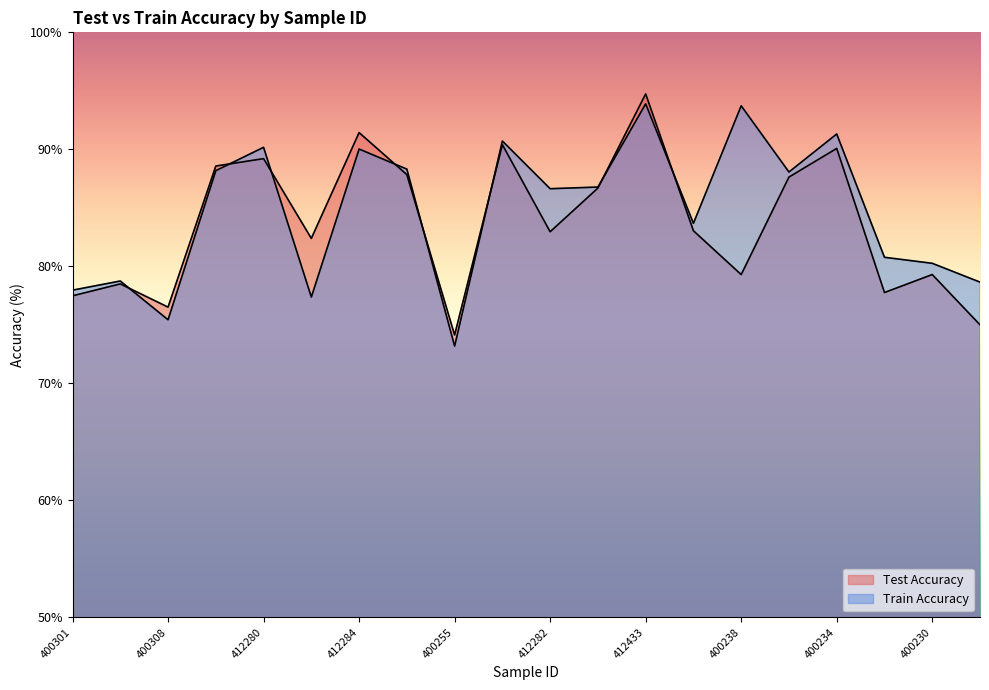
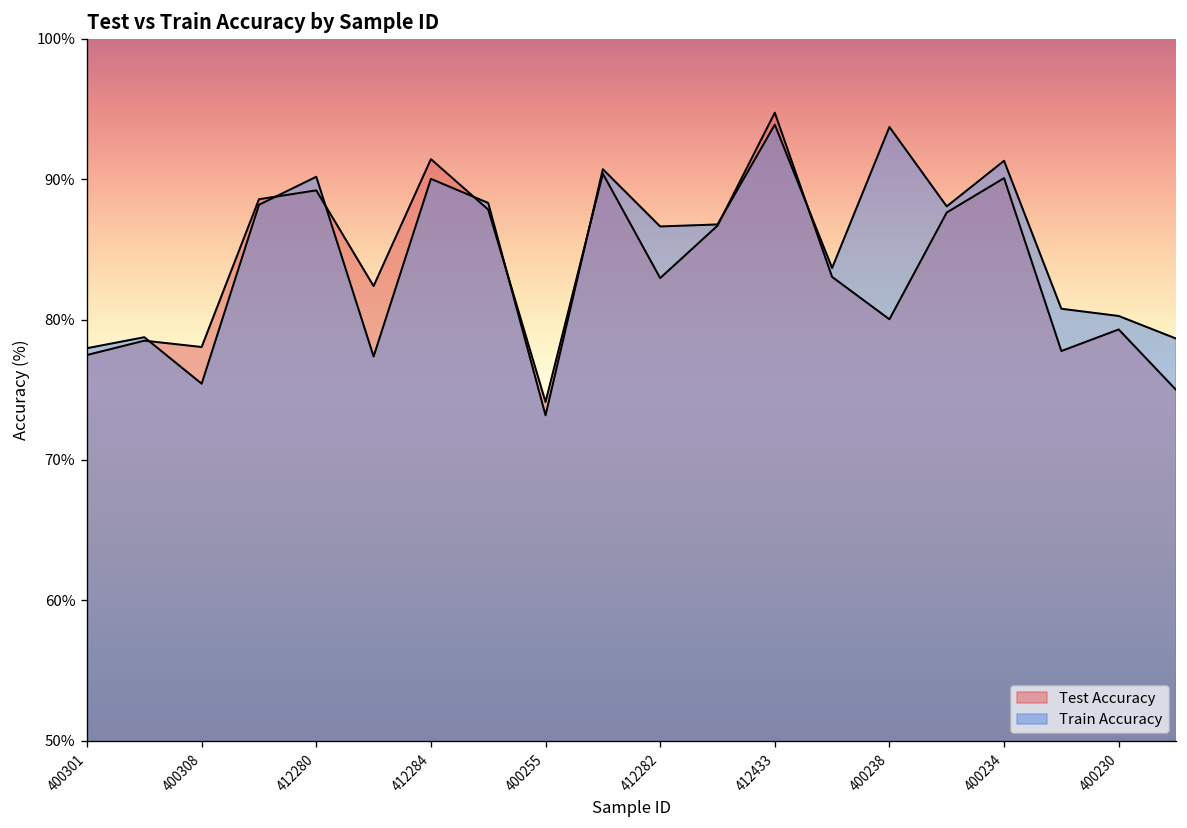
  {
    "Test Accuracy": {
      "400301": "77.5%",
-     "400308": "76.5%",
+     "400308": "78.0%",
      "412280": "89.2%",
      "412284": "91.4%",
      "400255": "74.1%",
      "412282": "83.0%",
      "412433": "94.7%",
-     "400238": "79.3%",
+     "400238": "80.0%",
      "400234": "90.1%",
      "400230": "79.3%"
    },
    "Train Accuracy": {
      "400301": "78.0%",
      "400308": "75.4%",
      "412280": "90.2%",
      "412284": "90.0%",
      "400255": "73.2%",
      "412282": "86.6%",
      "412433": "93.9%",
      "400238": "93.7%",
      "400234": "91.3%",
      "400230": "80.3%"
    }
  }
